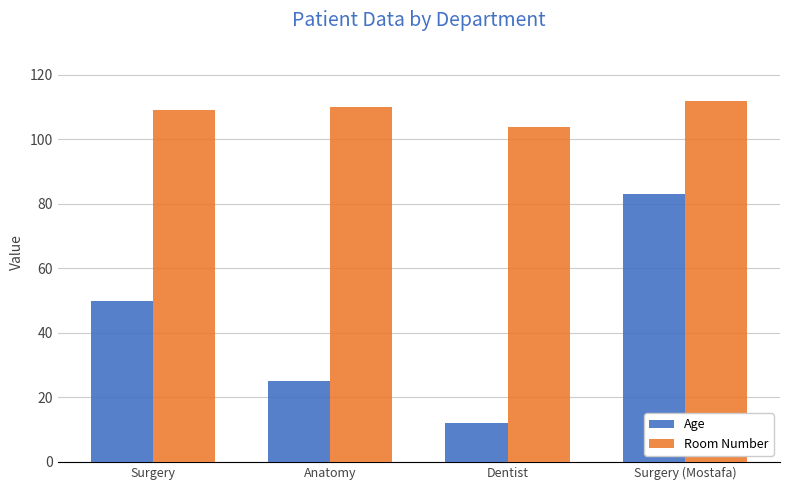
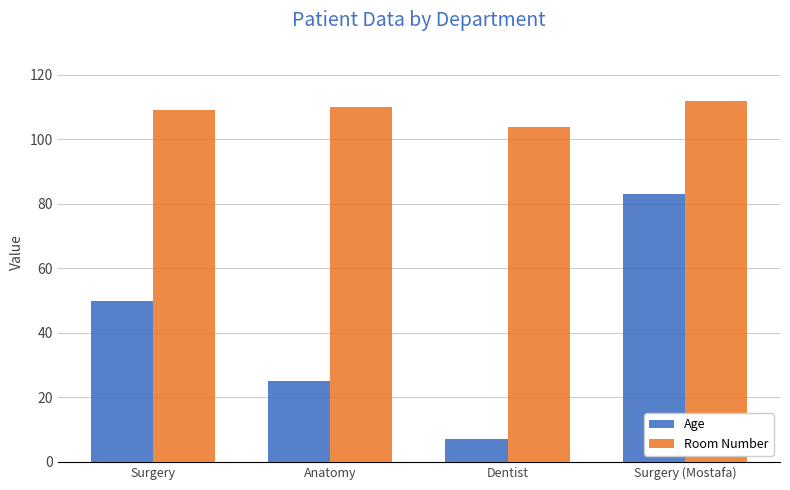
  {
    "Age": {
      "Surgery": 50,
      "Anatomy": 25,
-     "Dentist": 12,
+     "Dentist": 7,
      "Surgery (Mostafa)": 83
    },
    "Room Number": {
      "Surgery": 109,
      "Anatomy": 110,
      "Dentist": 104,
      "Surgery (Mostafa)": 112
    }
  }
